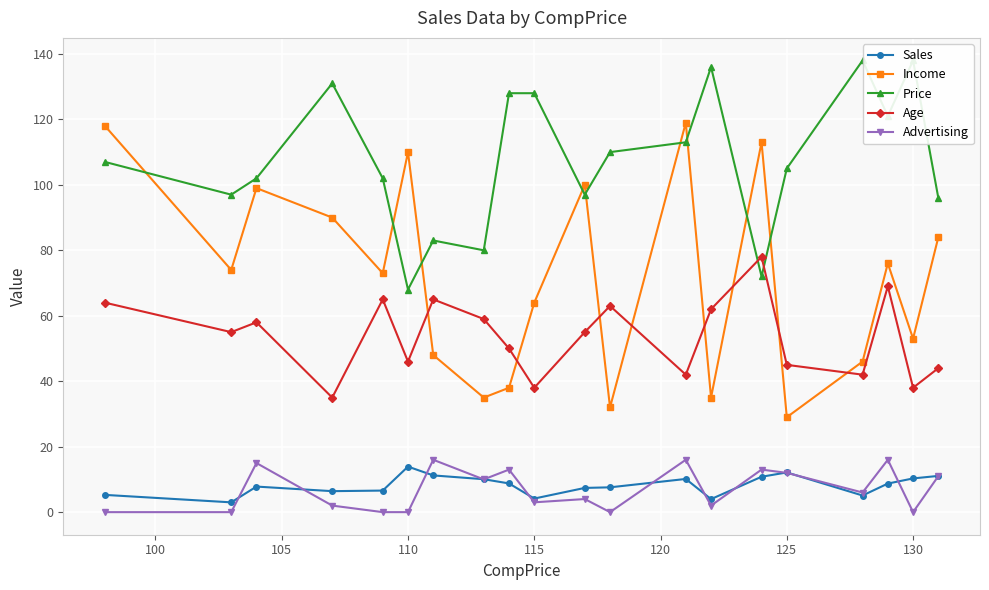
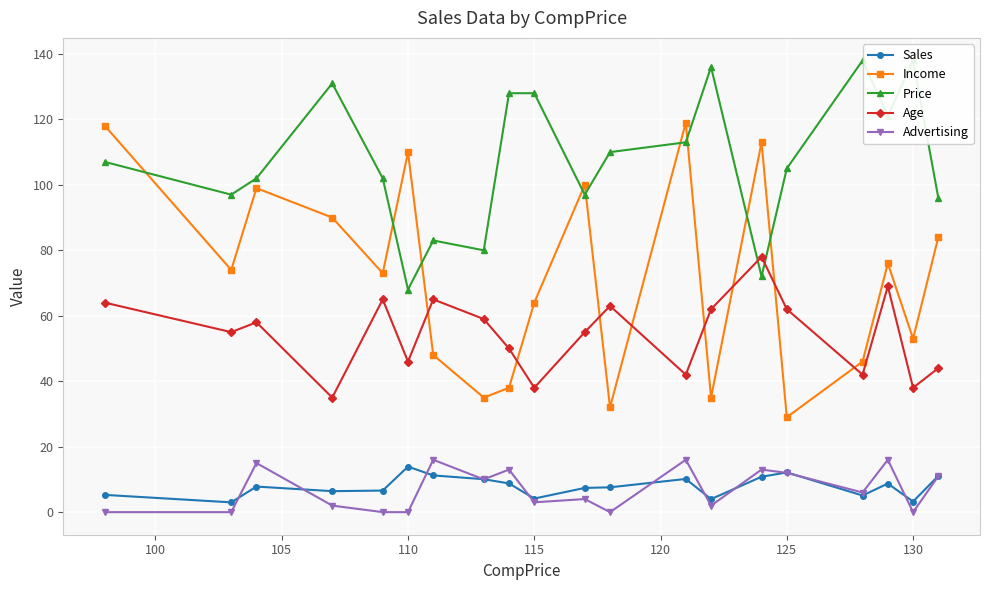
  {
    "Sales": {
      "110": 14,
      "115": 4,
-     "130": 10
+     "130": 3
    },
    "Income": {
      "110": 110,
      "115": 64,
      "125": 29,
      "130": 53
    },
    "Price": {
      "110": 68,
      "115": 128,
      "125": 105
    },
    "Age": {
      "110": 46,
      "115": 38,
-     "125": 45,
+     "125": 62,
      "130": 38
    },
    "Advertising": {
      "110": 0,
      "115": 3,
      "130": 0
    }
  }
